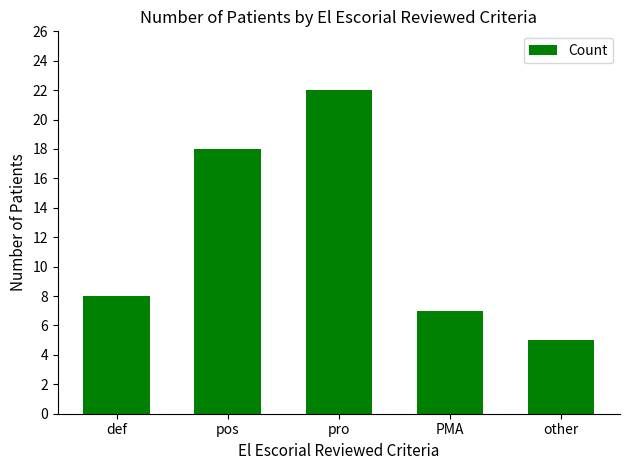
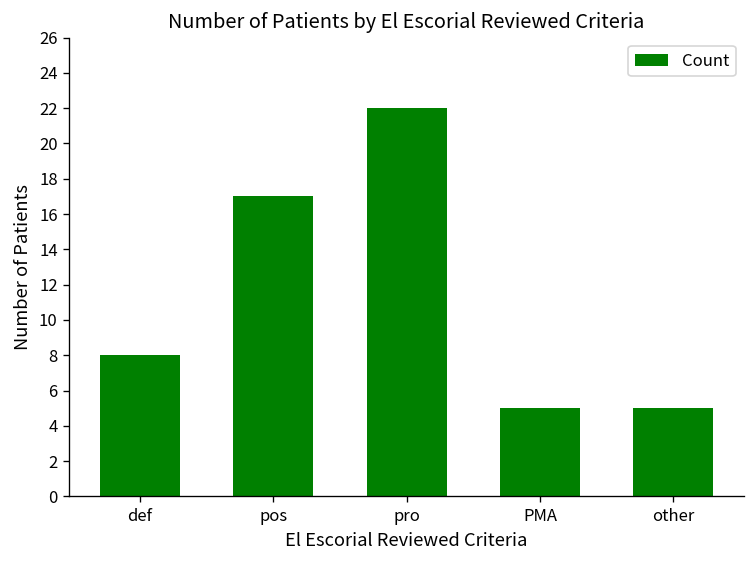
  {
    "def": 8,
-   "pos": 18,
+   "pos": 17,
    "pro": 22,
-   "PMA": 7,
+   "PMA": 5,
    "other": 5
  }
